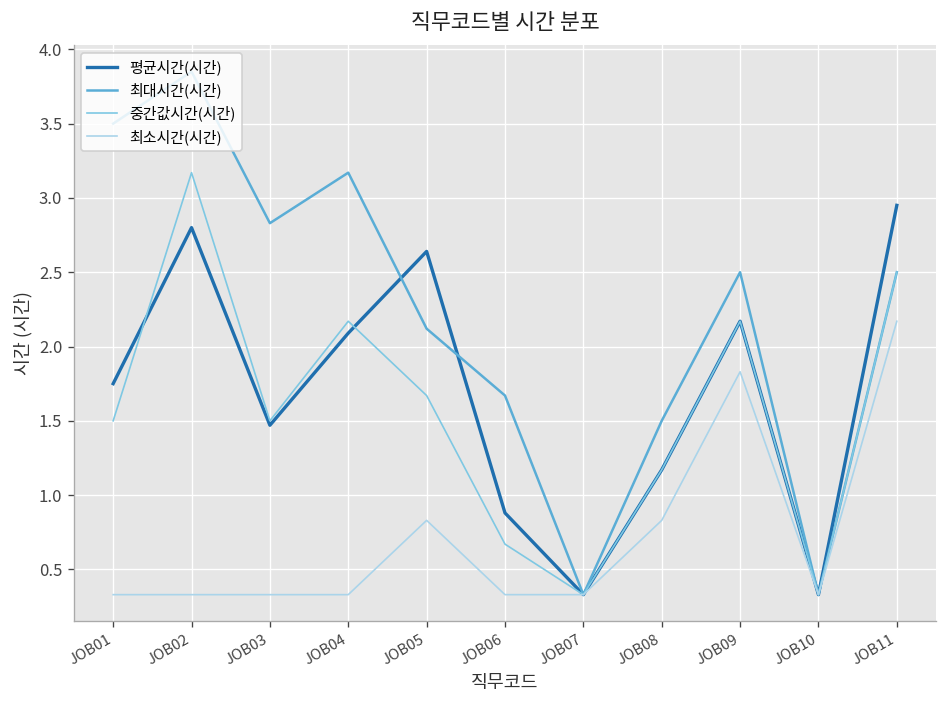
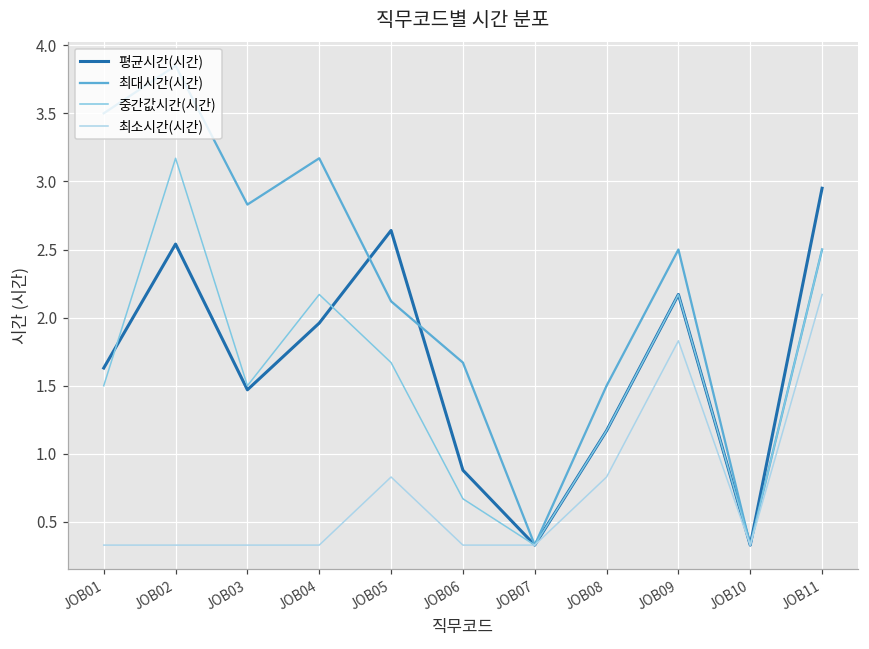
  {
    "평균시간(시간)": {
-     "JOB01": 1.75,
-     "JOB02": 2.80,
+     "JOB01": 1.63,
+     "JOB02": 2.54,
      "JOB03": 1.47,
-     "JOB04": 2.09,
+     "JOB04": 1.96,
      "JOB05": 2.64,
      "JOB06": 0.88,
      "JOB11": 2.95
    }
  }
